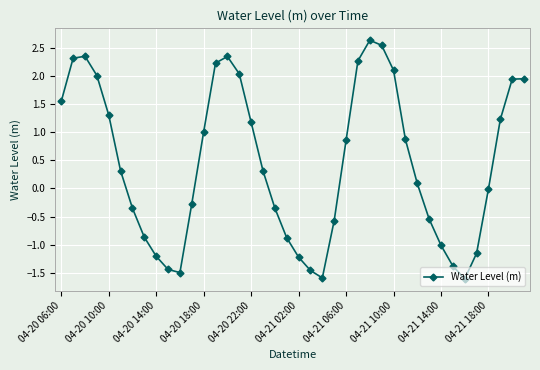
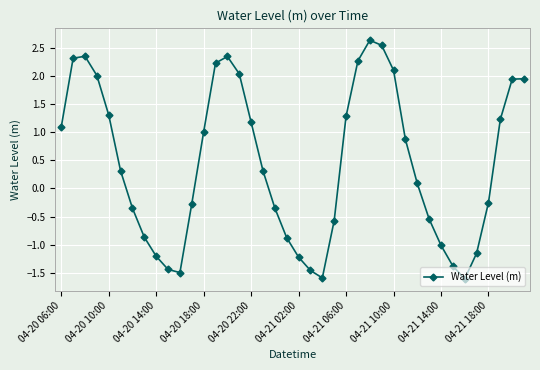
  {
-   "04-20 06:00": 1.6,
+   "04-20 06:00": 1.1,
    "04-20 10:00": 1.3,
    "04-20 14:00": -1.2,
    "04-20 18:00": 1.0,
    "04-20 22:00": 1.2,
    "04-21 02:00": -1.2,
-   "04-21 06:00": 0.9,
+   "04-21 06:00": 1.3,
    "04-21 10:00": 2.1,
    "04-21 14:00": -1.0,
-   "04-21 18:00": 0.0
+   "04-21 18:00": -0.3
  }
